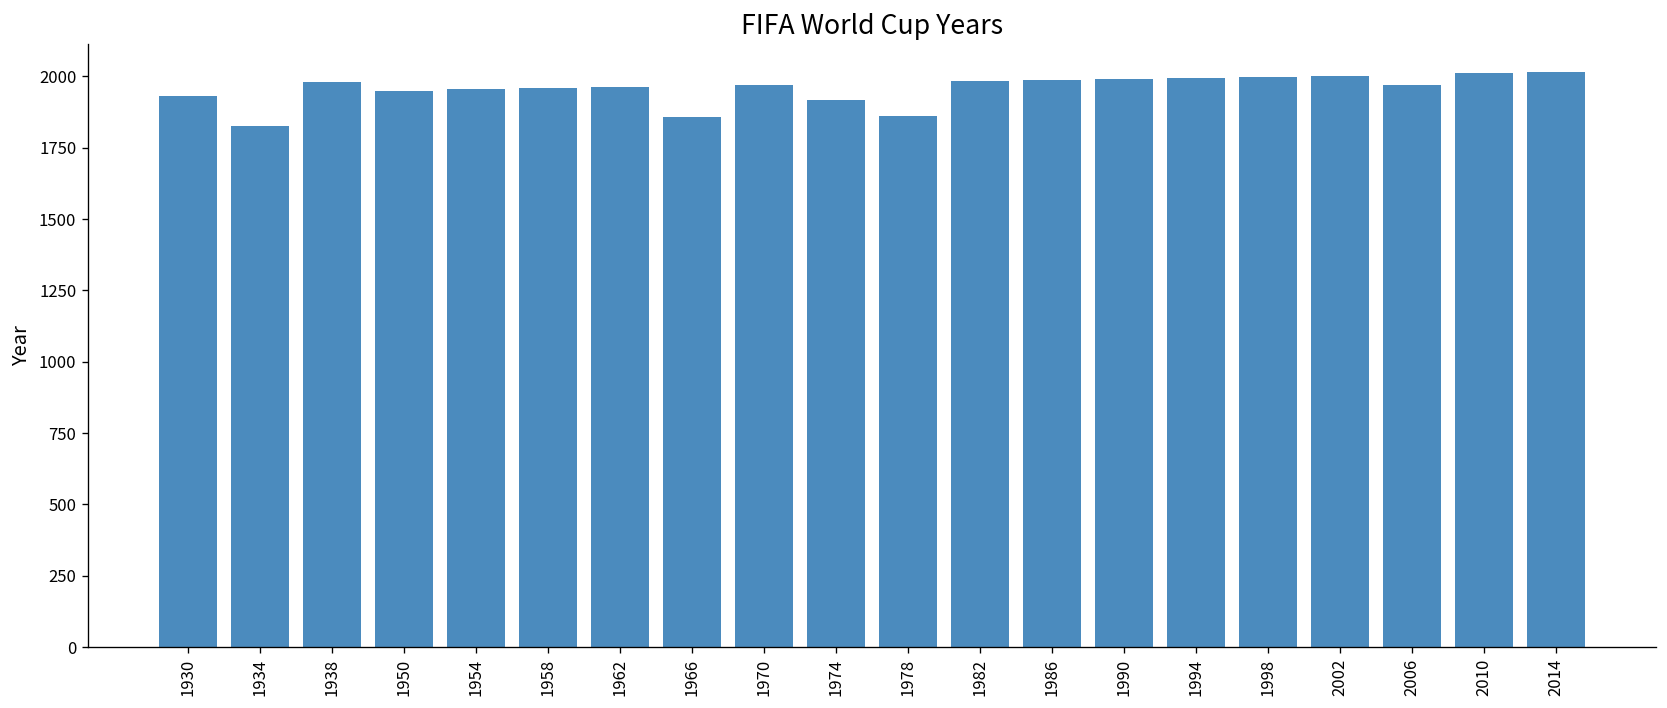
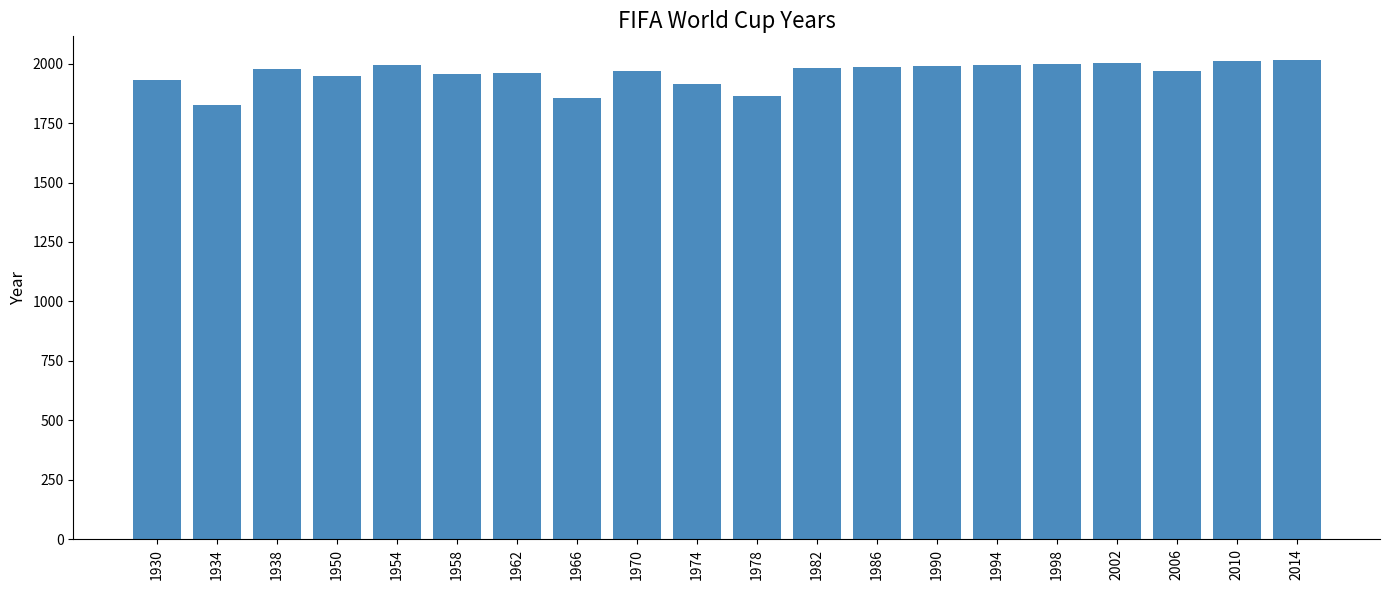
  {
    "1930": 1930,
    "1934": 1830,
    "1938": 1980,
    "1950": 1950,
-   "1954": 1950,
+   "1954": 2000,
    "1958": 1960,
    "1962": 1960,
    "1966": 1860,
    "1970": 1970,
    "1974": 1920,
    "1978": 1860,
    "1982": 1980,
    "1986": 1990,
    "1990": 1990,
    "1994": 1990,
    "1998": 2000,
    "2002": 2000,
    "2006": 1970,
    "2010": 2010,
    "2014": 2010
  }
